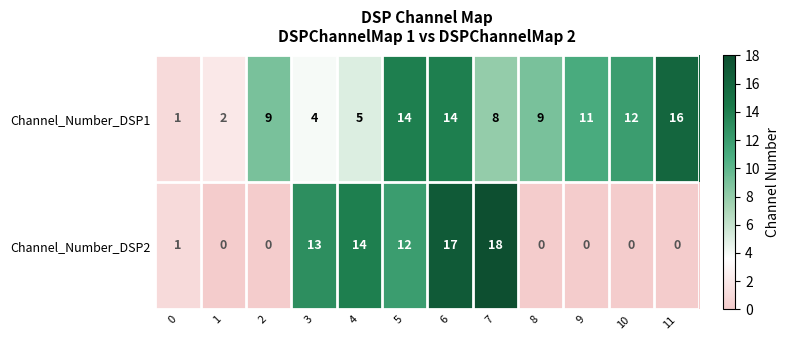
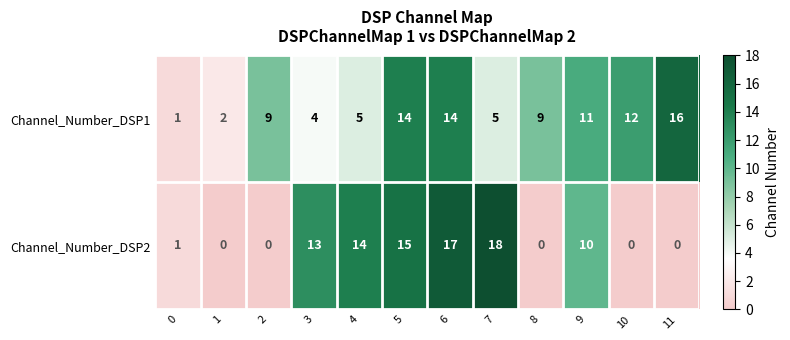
  {
    "Channel_Number_DSP1": {
      "0": 1,
      "1": 2,
      "2": 9,
      "3": 4,
      "4": 5,
      "5": 14,
      "6": 14,
-     "7": 8,
+     "7": 5,
      "8": 9,
      "9": 11,
      "10": 12,
      "11": 16
    },
    "Channel_Number_DSP2": {
      "0": 1,
      "1": 0,
      "2": 0,
      "3": 13,
      "4": 14,
-     "5": 12,
+     "5": 15,
      "6": 17,
      "7": 18,
      "8": 0,
-     "9": 0,
+     "9": 10,
      "10": 0,
      "11": 0
    }
  }
